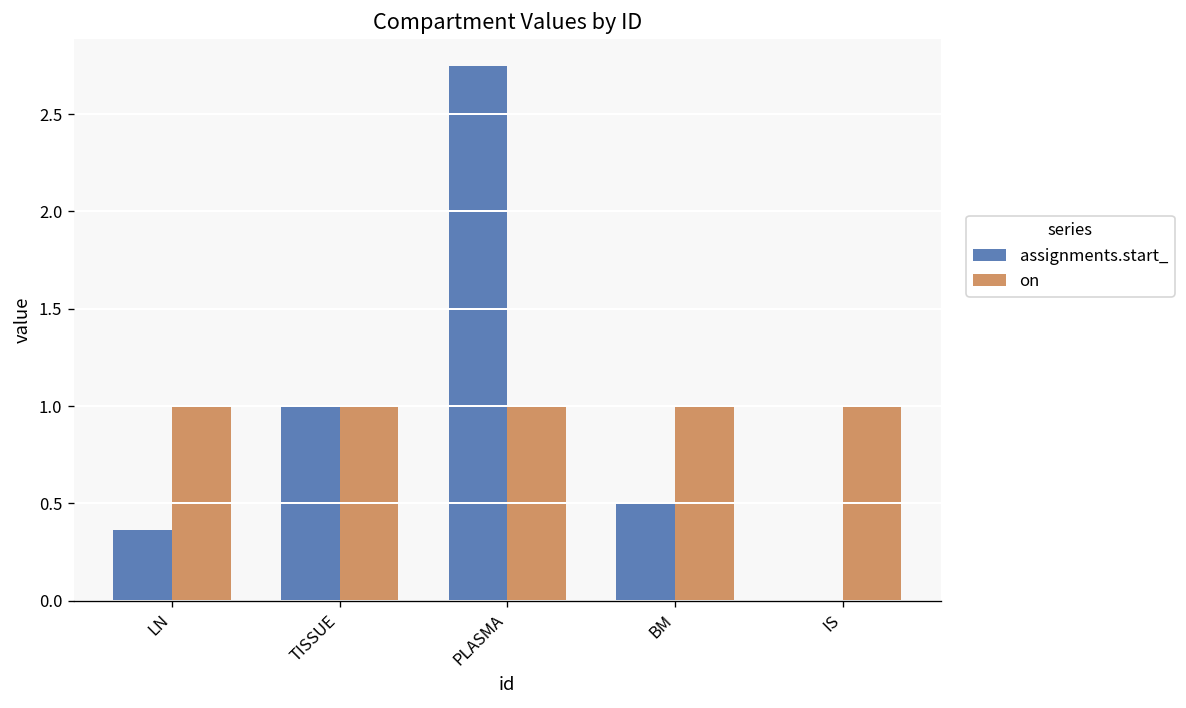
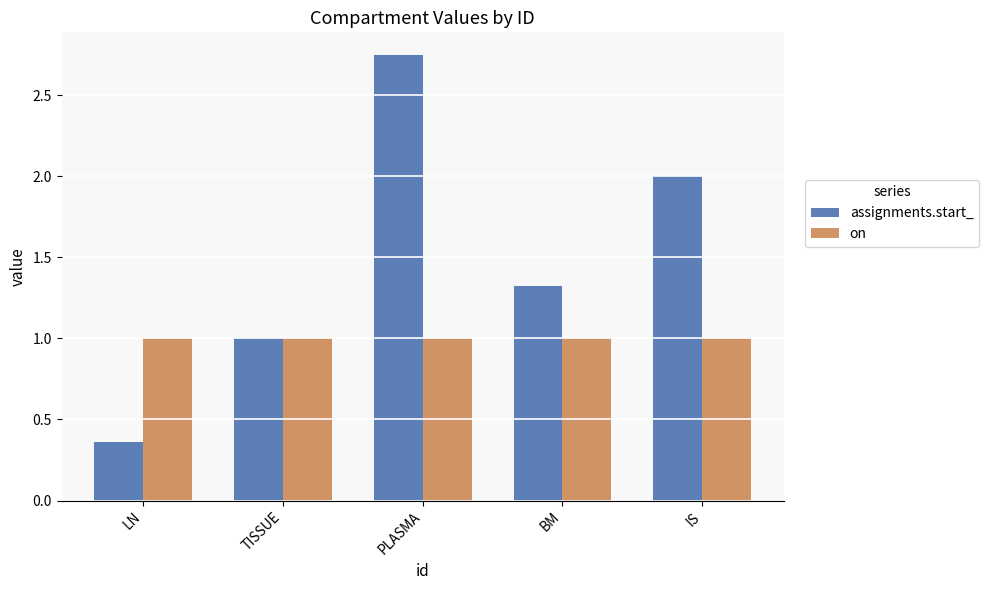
  {
    "assignments.start_": {
      "LN": 0.36,
      "TISSUE": 1.00,
      "PLASMA": 2.75,
-     "BM": 0.50,
-     "IS": 0
+     "BM": 1.32,
+     "IS": 2
    },
    "on": {
      "LN": 1.00,
      "TISSUE": 1.00,
      "PLASMA": 1.00,
      "BM": 1.00,
      "IS": 1.00
    }
  }
